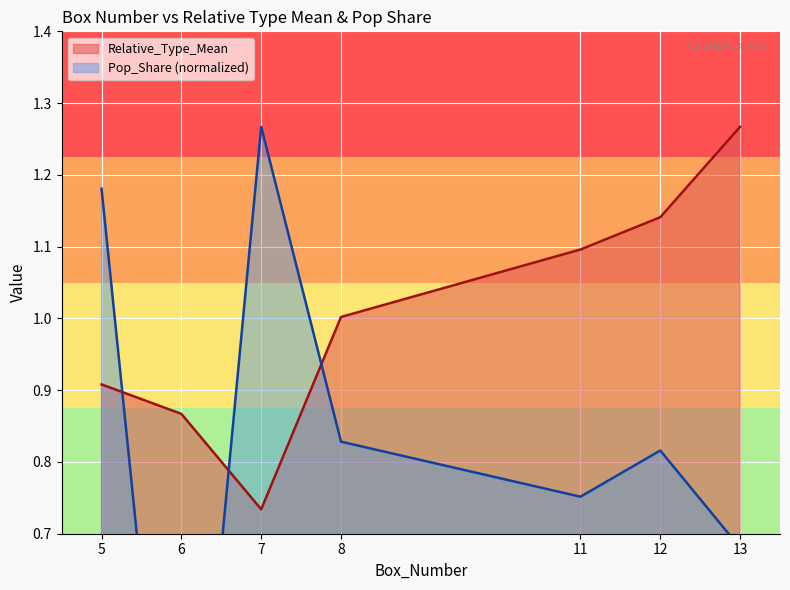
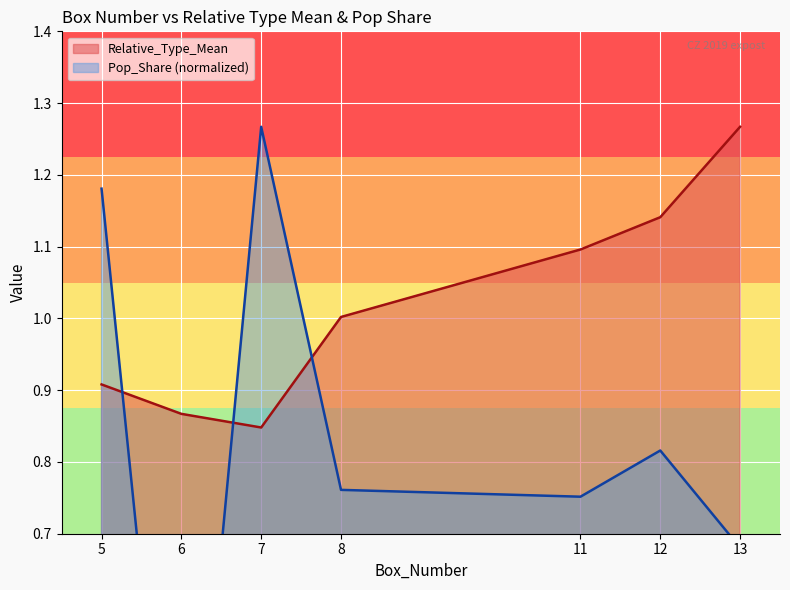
  {
    "Relative_Type_Mean": {
      "5": 0.91,
      "6": 0.87,
-     "7": 0.73,
+     "7": 0.85,
      "8": 1.00,
      "11": 1.10,
      "12": 1.14,
      "13": 1.27
    },
    "Pop_Share (normalized)": {
      "5": 1.18,
      "7": 1.27,
-     "8": 0.83,
+     "8": 0.76,
      "11": 0.75,
      "12": 0.82
    }
  }
